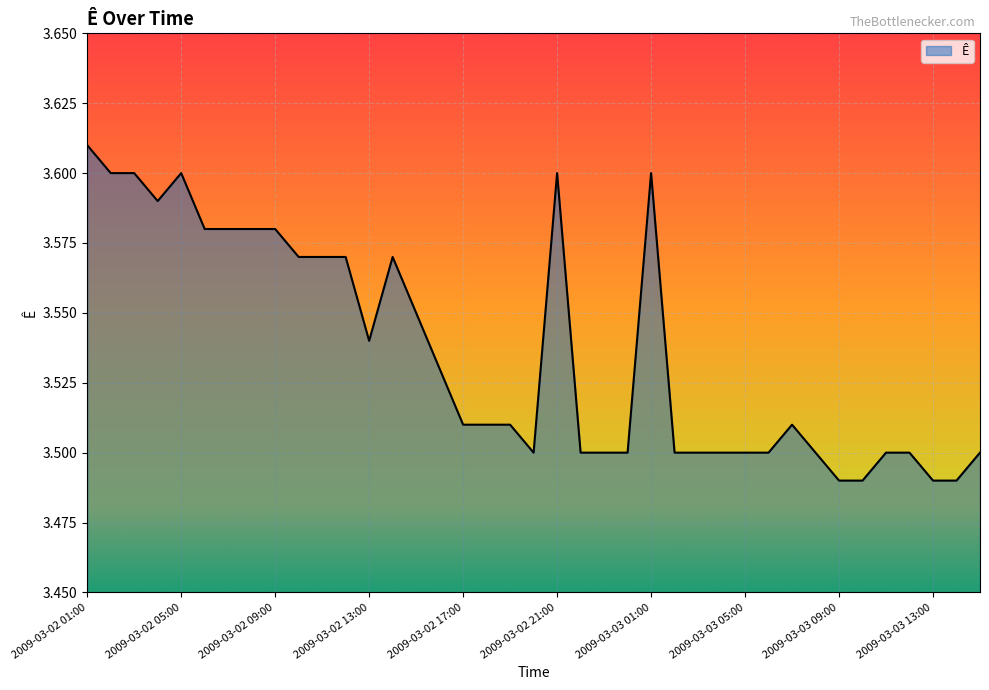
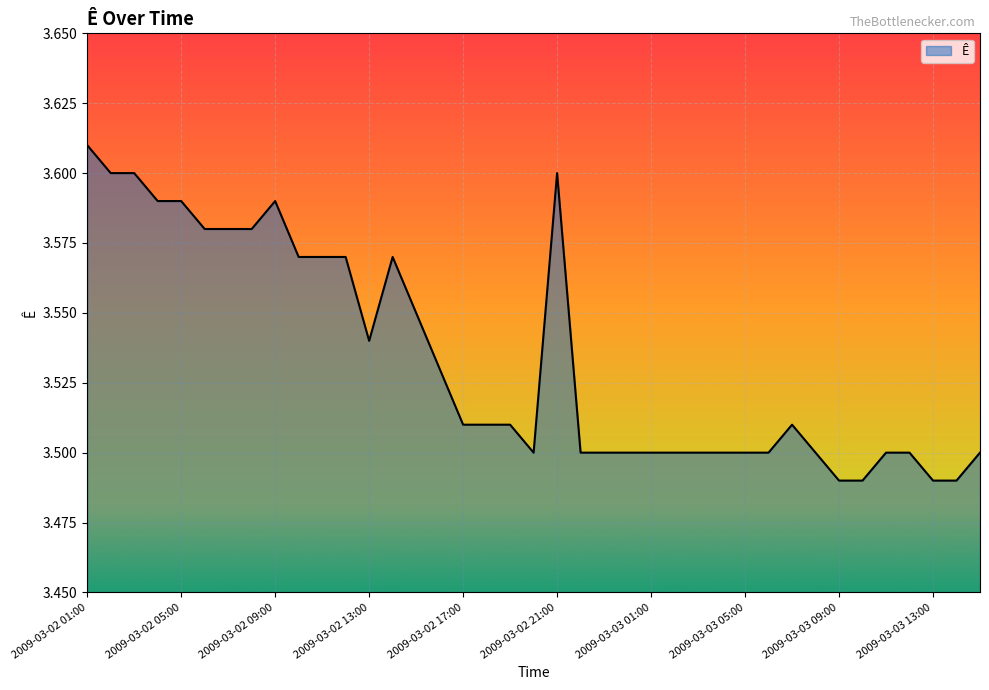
  {
    "2009-03-02 01:00": 3.61,
-   "2009-03-02 05:00": 3.60,
-   "2009-03-02 09:00": 3.58,
+   "2009-03-02 05:00": 3.59,
+   "2009-03-02 09:00": 3.59,
    "2009-03-02 13:00": 3.54,
    "2009-03-02 17:00": 3.51,
    "2009-03-02 21:00": 3.60,
-   "2009-03-03 01:00": 3.6,
+   "2009-03-03 01:00": 3.5,
    "2009-03-03 05:00": 3.50,
    "2009-03-03 09:00": 3.49,
    "2009-03-03 13:00": 3.49
  }
